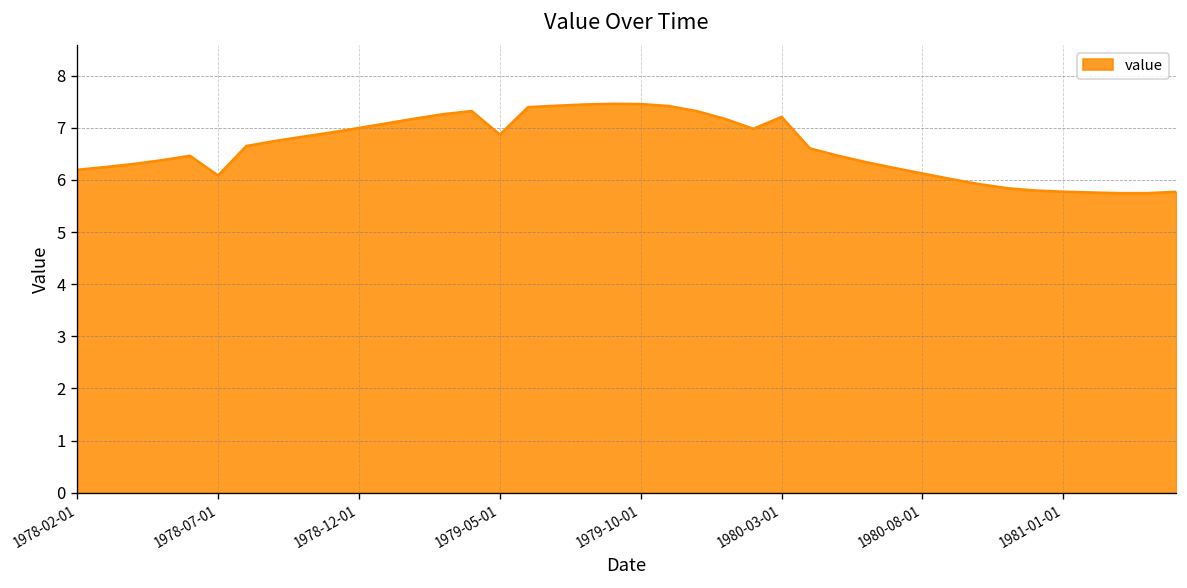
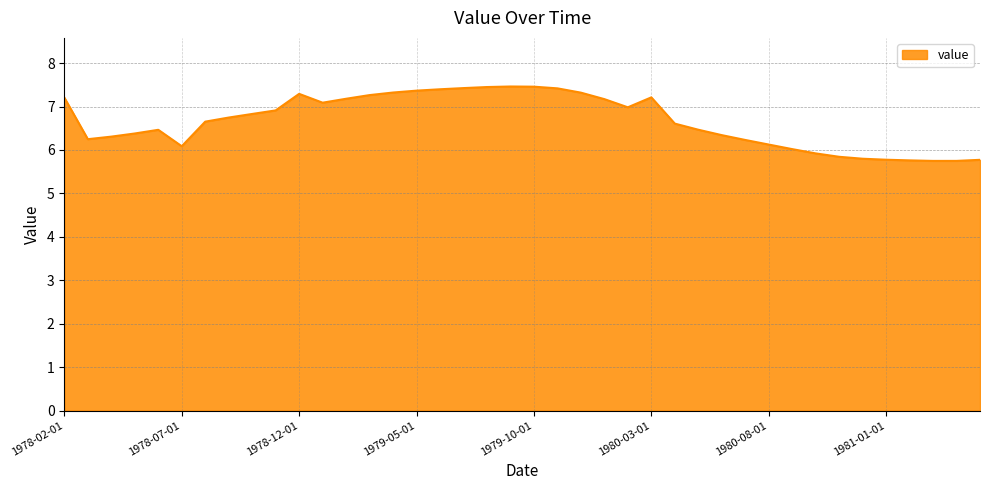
  {
-   "1978-02-01": 6.2,
+   "1978-02-01": 7.2,
    "1978-07-01": 6.1,
-   "1978-12-01": 7.0,
-   "1979-05-01": 6.9,
+   "1978-12-01": 7.3,
+   "1979-05-01": 7.4,
    "1979-10-01": 7.5,
    "1980-03-01": 7.2,
    "1980-08-01": 6.1,
    "1981-01-01": 5.8
  }
